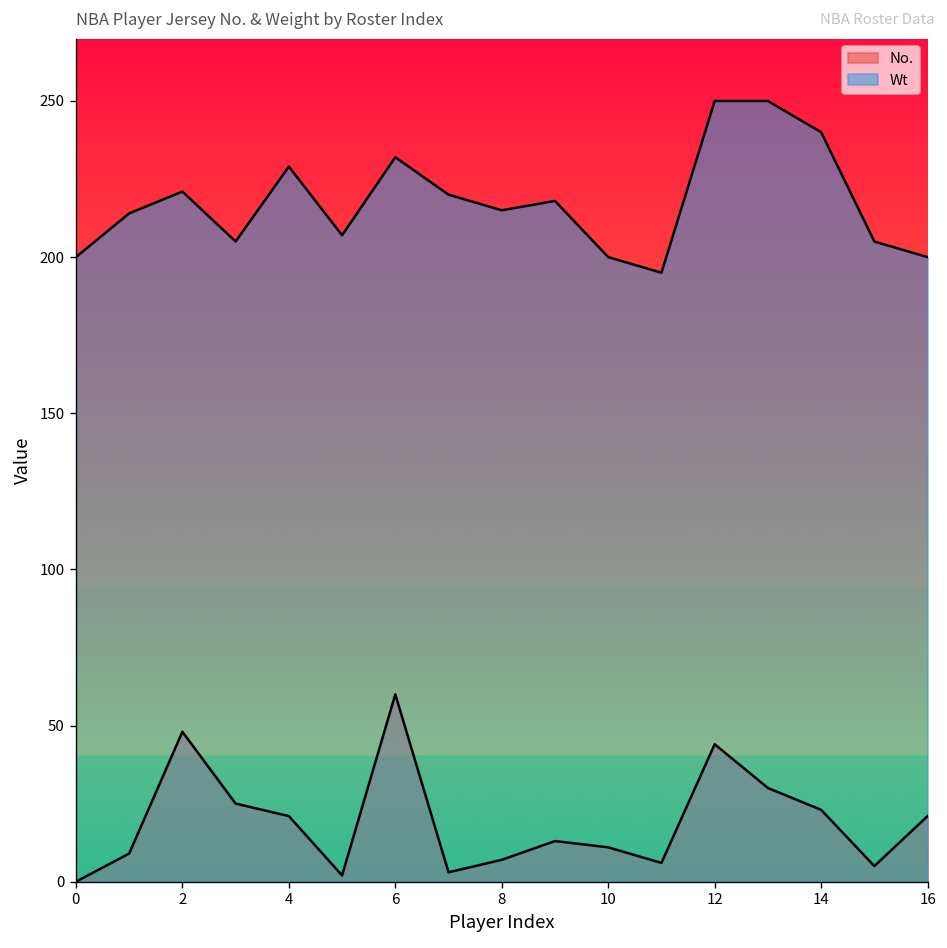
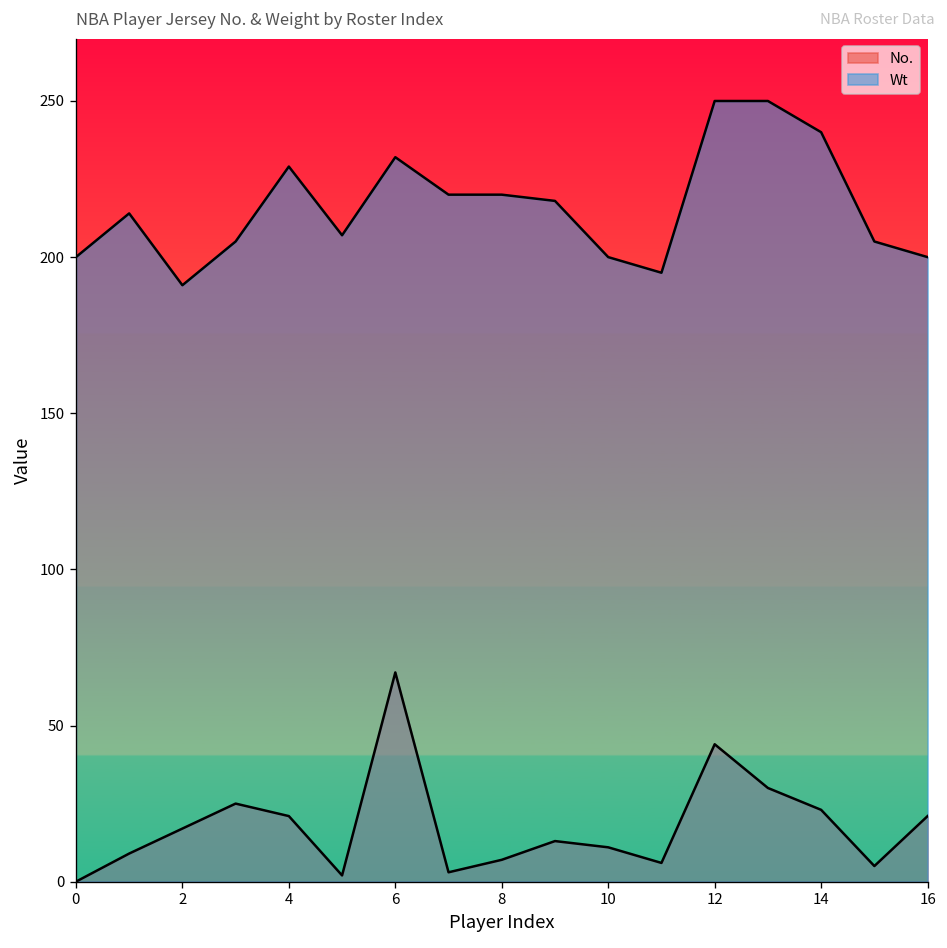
  {
    "No.": {
      "0": 0,
-     "2": 48,
+     "2": 17,
      "4": 21,
-     "6": 60,
+     "6": 67,
      "8": 7,
      "10": 11,
      "12": 44,
      "14": 23,
      "16": 21
    },
    "Wt": {
      "0": 200,
-     "2": 221,
+     "2": 191,
      "4": 229,
      "6": 232,
-     "8": 215,
+     "8": 220,
      "10": 200,
      "12": 250,
      "14": 240,
      "16": 200
    }
  }
